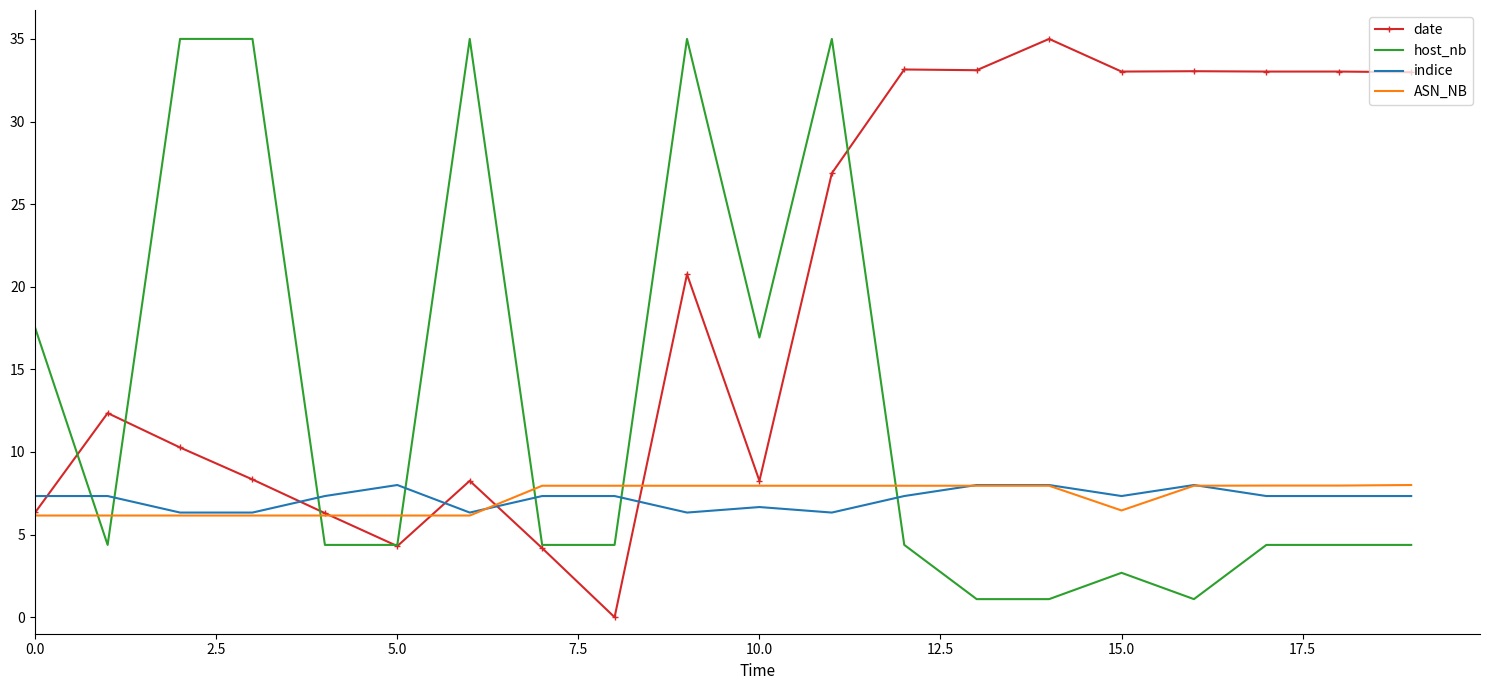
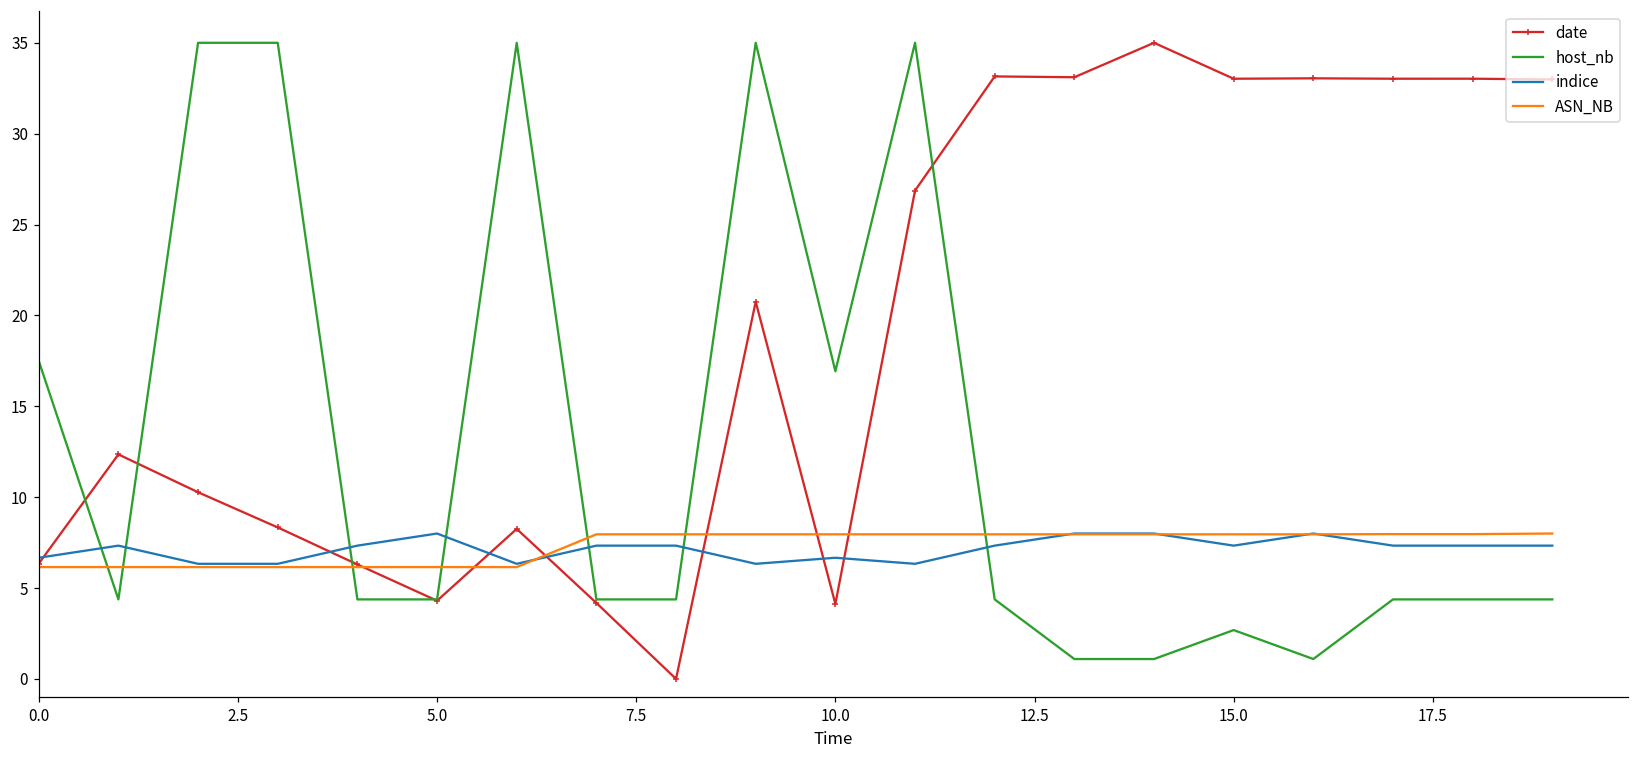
  {
    "date": {
      "0.0": 6.3,
-     "10.0": 8.3,
+     "10.0": 4.1,
      "15.0": 33.0
    },
    "host_nb": {
      "0.0": 17.5,
      "10.0": 16.9,
      "15.0": 2.7
    },
    "indice": {
-     "0.0": 7.3,
+     "0.0": 6.7,
      "5.0": 8.0,
      "10.0": 6.7,
      "15.0": 7.3
    },
    "ASN_NB": {
      "0.0": 6.2,
      "5.0": 6.2,
      "10.0": 8.0,
-     "15.0": 6.5
+     "15.0": 8.0
    }
  }
